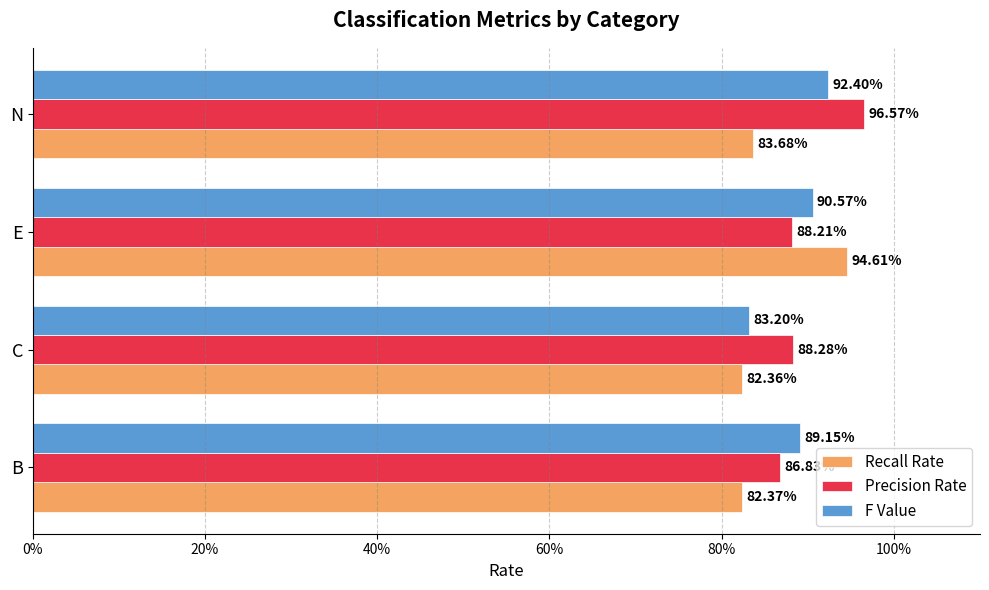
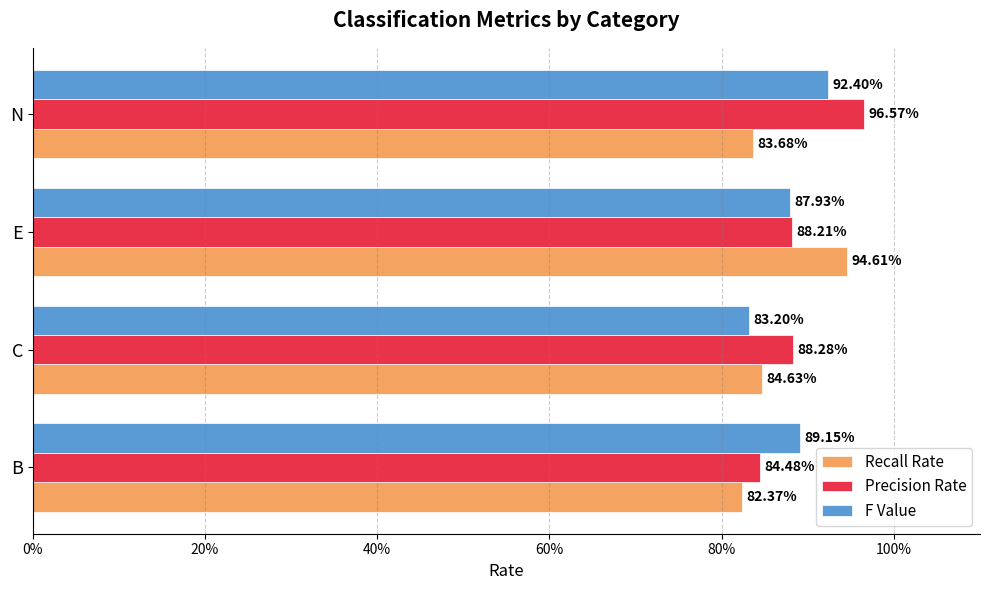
  {
    "Recall Rate": {
      "N": "83.68%",
      "E": "94.61%",
-     "C": "82.36%",
+     "C": "84.63%",
      "B": "82.37%"
    },
    "Precision Rate": {
-     "B": "87%"
+     "B": "84%"
    },
    "F Value": {
      "N": "92.40%",
-     "E": "90.57%",
+     "E": "87.93%",
      "C": "83.20%",
      "B": "89.15%"
    }
  }
